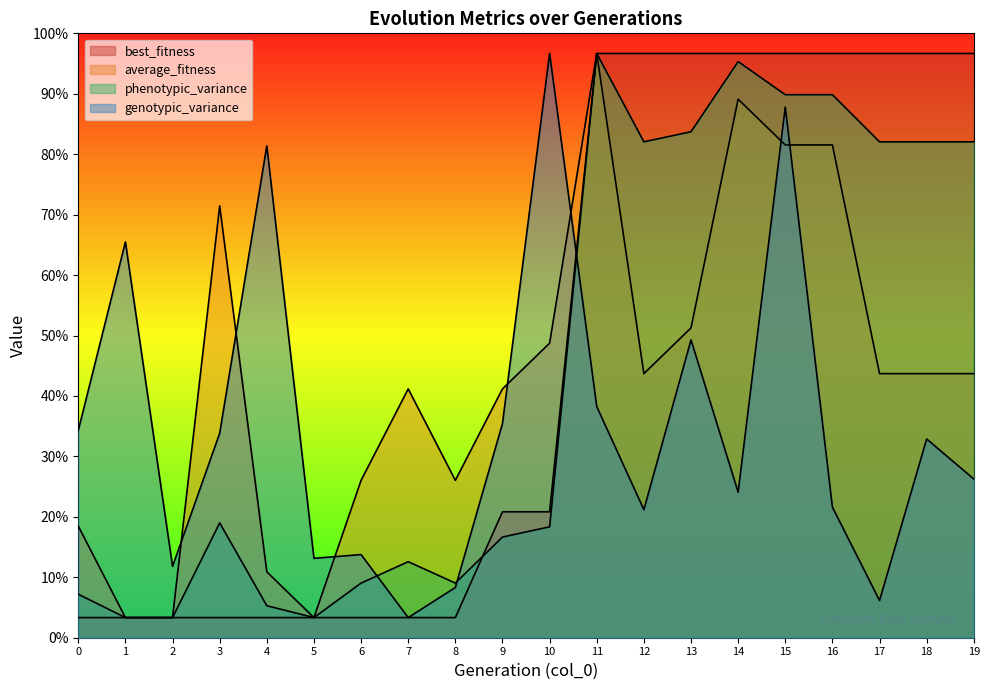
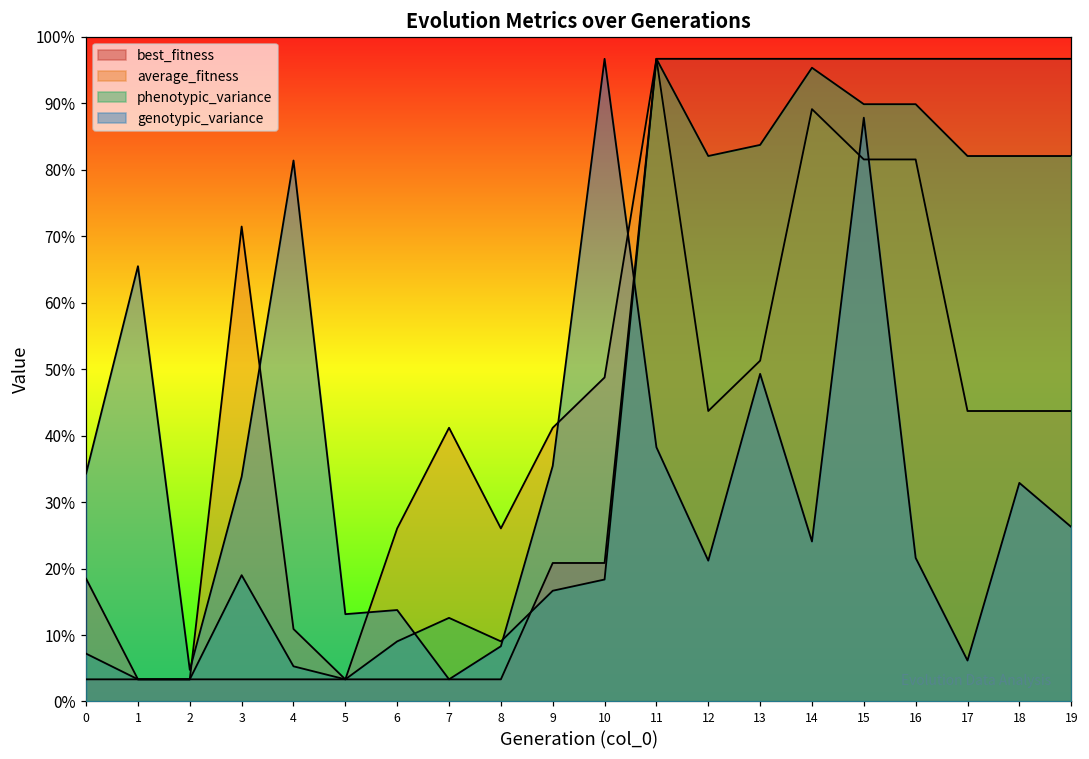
  {
    "phenotypic_variance": {
      "0": "7%",
      "3": "19%",
      "4": "5%",
      "6": "9%",
      "7": "13%",
      "8": "9%",
      "9": "17%",
      "10": "18%",
      "12": "82%",
      "13": "84%",
      "14": "95%",
      "15": "90%",
      "16": "90%",
      "17": "82%",
      "18": "82%",
      "19": "82%"
    },
    "genotypic_variance": {
      "0": "34%",
      "1": "65%",
-     "2": "12%",
+     "2": "5%",
      "3": "34%",
      "4": "81%",
      "5": "13%",
      "6": "14%",
      "8": "8%",
      "9": "35%",
      "10": "97%",
      "11": "38%",
      "12": "21%",
      "13": "49%",
      "14": "24%",
      "15": "88%",
      "16": "22%",
      "17": "6%",
      "18": "33%",
      "19": "26%"
    }
  }
